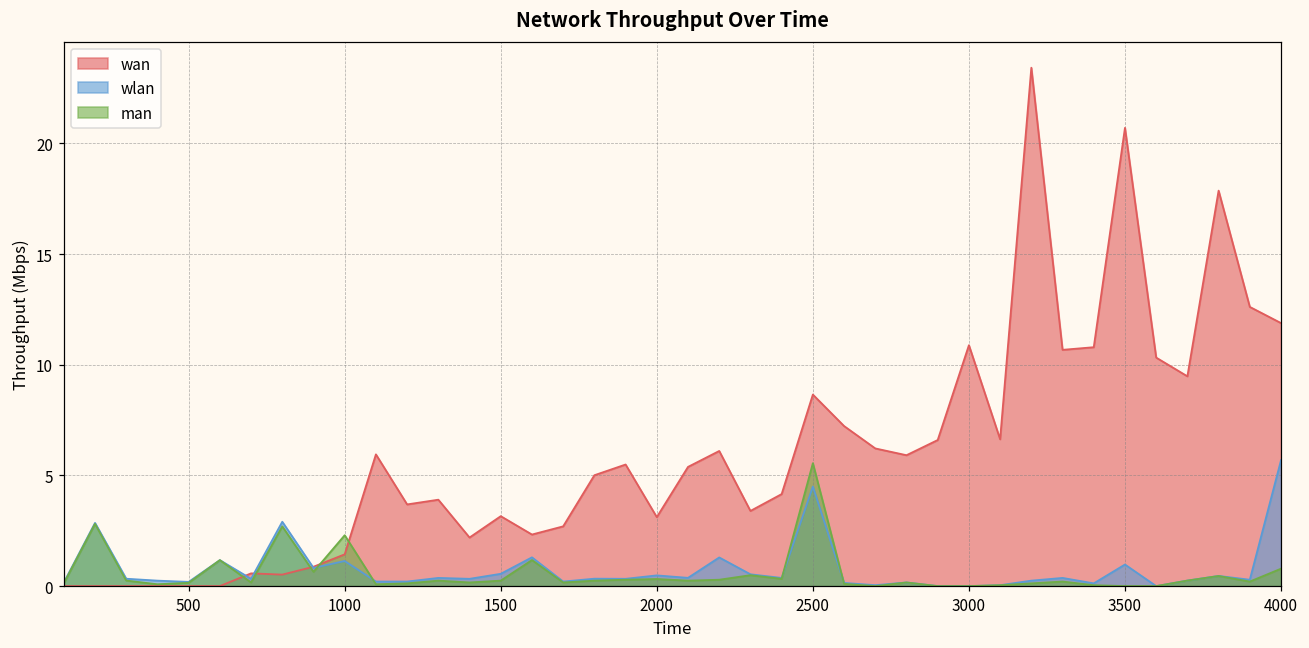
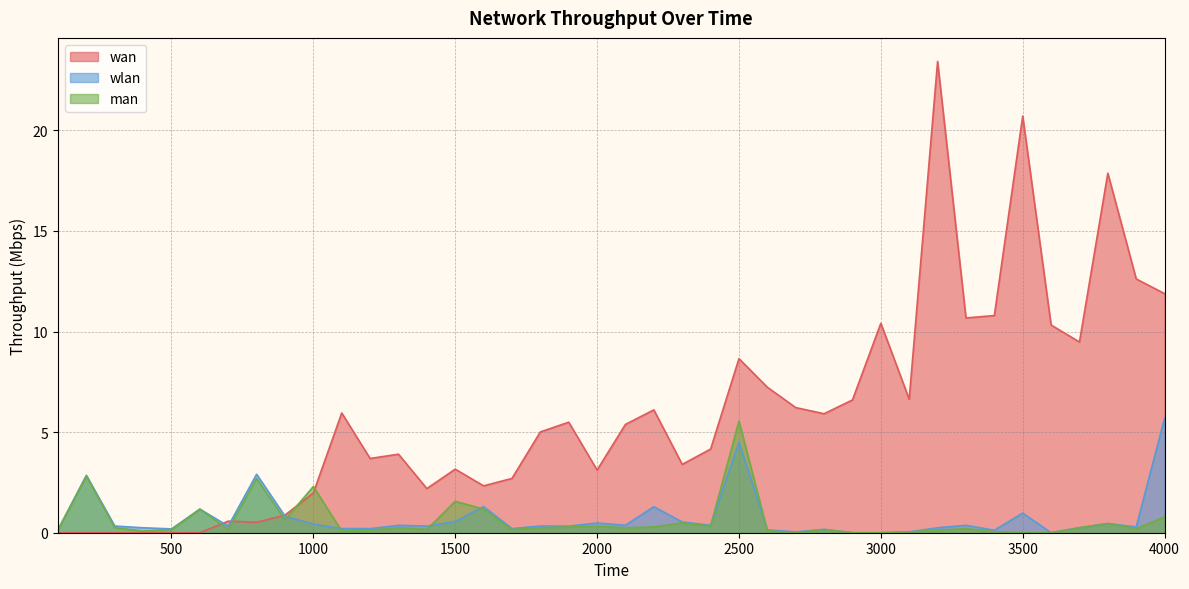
  {
    "wan": {
      "500": 0.0,
-     "1000": 1.4,
+     "1000": 2.0,
      "1500": 3.2,
      "2000": 3.1,
      "2500": 8.7,
-     "3000": 10.9,
+     "3000": 10.4,
      "3500": 20.7,
      "4000": 11.9
    },
    "wlan": {
-     "1000": 1.1,
+     "1000": 0.4,
      "1500": 0.6,
      "2000": 0.5,
      "2500": 4.5,
      "3500": 1.0,
      "4000": 5.7
    },
    "man": {
      "1000": 2.3,
-     "1500": 0.2,
+     "1500": 1.6,
      "2000": 0.3,
      "2500": 5.6,
      "3500": 0.0,
      "4000": 0.8
    }
  }
